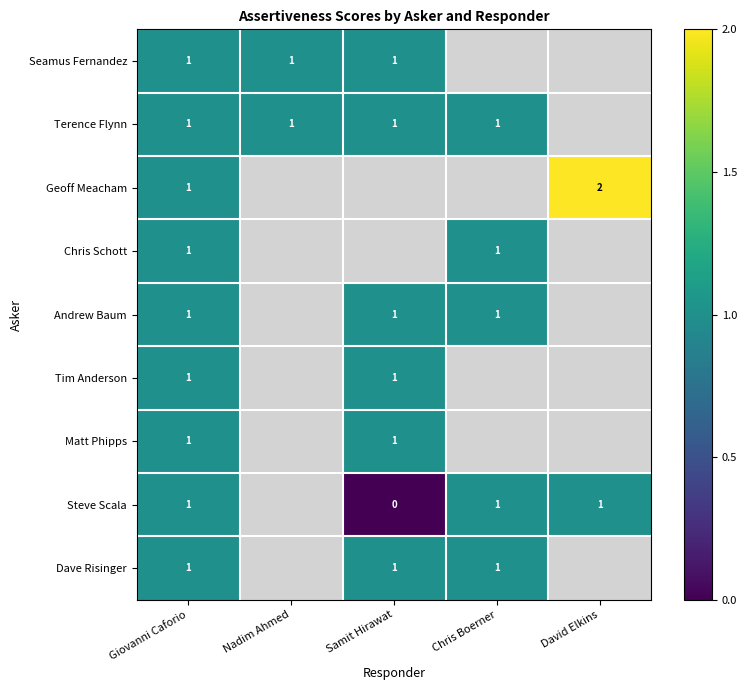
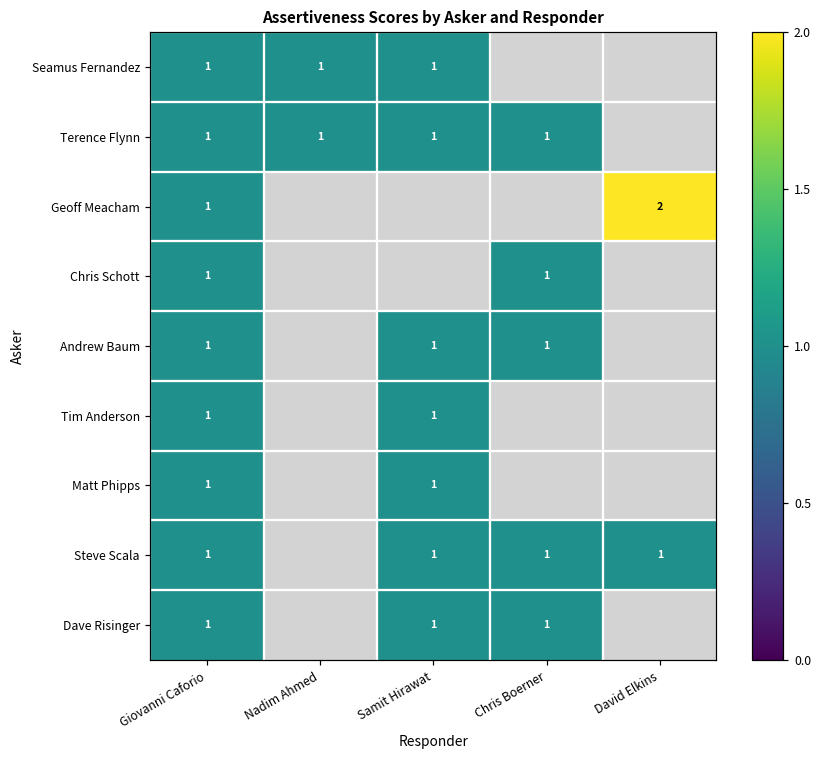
  {
    "Seamus Fernandez": {
      "Giovanni Caforio": 1,
      "Nadim Ahmed": 1,
      "Samit Hirawat": 1
    },
    "Terence Flynn": {
      "Giovanni Caforio": 1,
      "Nadim Ahmed": 1,
      "Samit Hirawat": 1,
      "Chris Boerner": 1
    },
    "Geoff Meacham": {
      "Giovanni Caforio": 1,
      "David Elkins": 2
    },
    "Chris Schott": {
      "Giovanni Caforio": 1,
      "Chris Boerner": 1
    },
    "Andrew Baum": {
      "Giovanni Caforio": 1,
      "Samit Hirawat": 1,
      "Chris Boerner": 1
    },
    "Tim Anderson": {
      "Giovanni Caforio": 1,
      "Samit Hirawat": 1
    },
    "Matt Phipps": {
      "Giovanni Caforio": 1,
      "Samit Hirawat": 1
    },
    "Steve Scala": {
      "Giovanni Caforio": 1,
-     "Samit Hirawat": 0,
+     "Samit Hirawat": 1,
      "Chris Boerner": 1,
      "David Elkins": 1
    },
    "Dave Risinger": {
      "Giovanni Caforio": 1,
      "Samit Hirawat": 1,
      "Chris Boerner": 1
    }
  }
